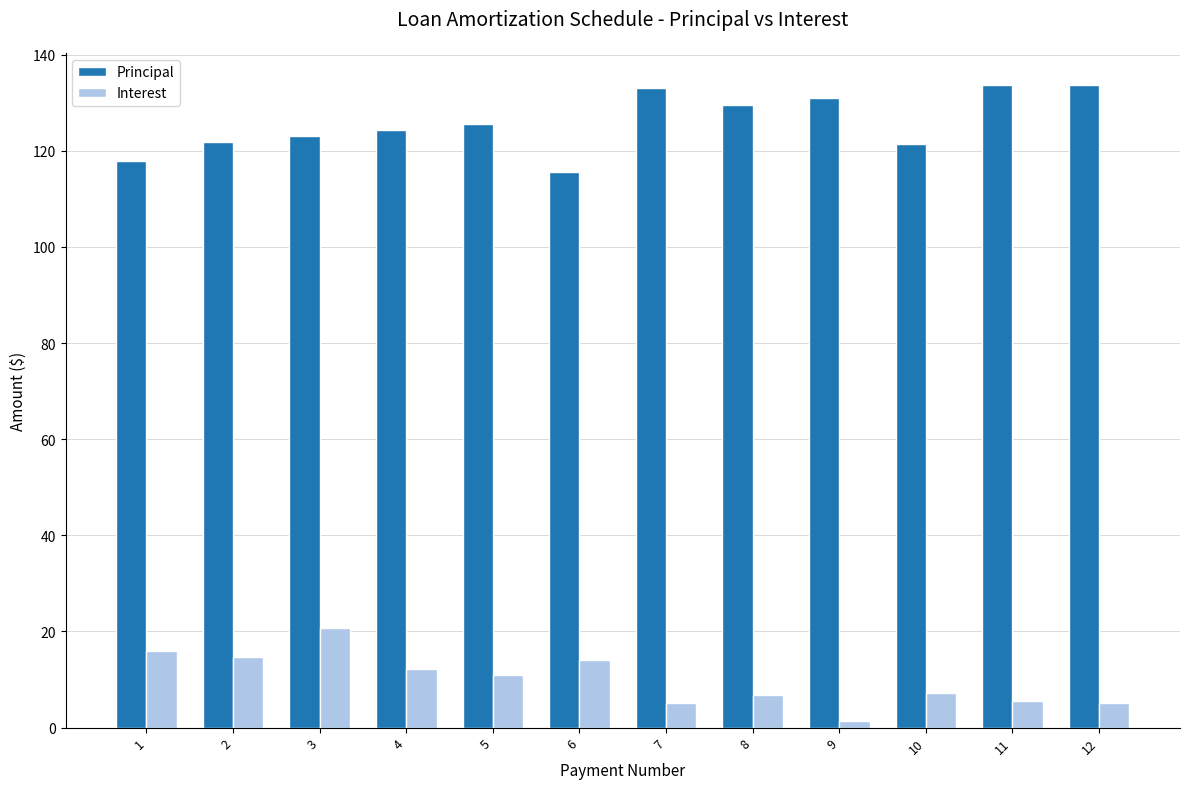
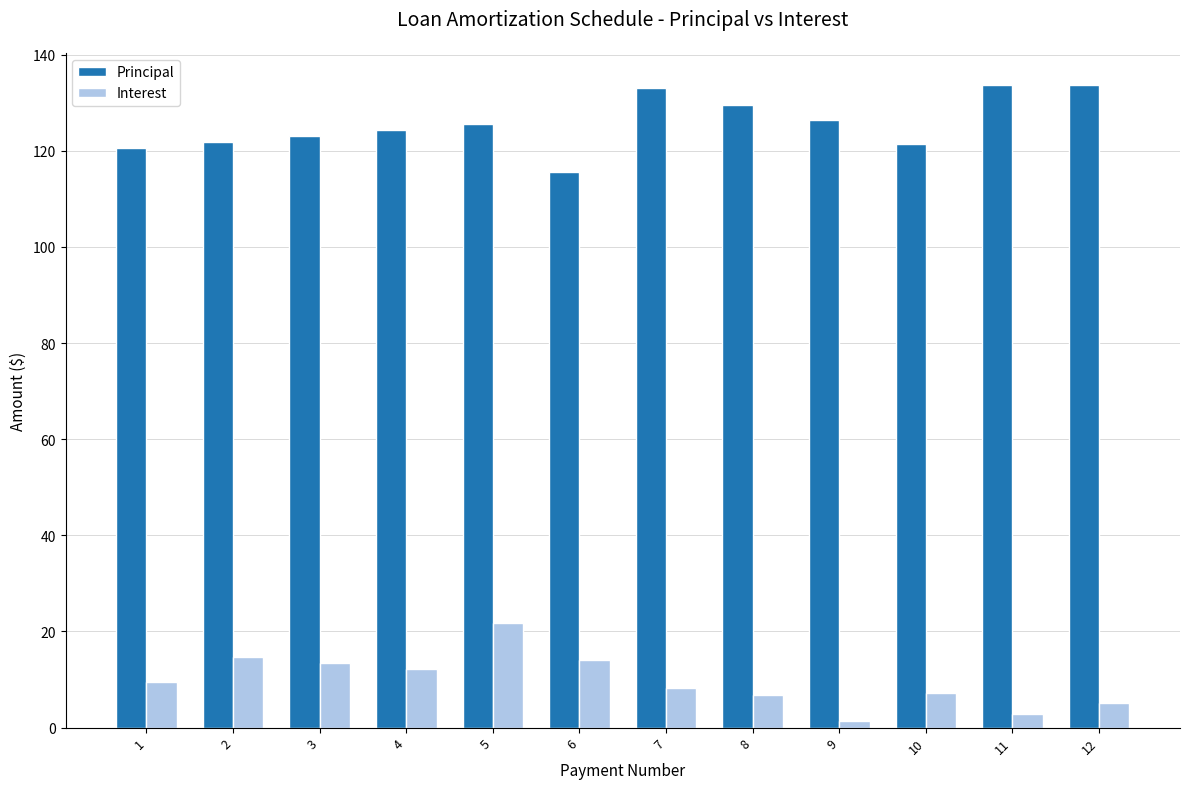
  {
    "Principal": {
-     "1": 118,
+     "1": 121,
      "2": 122,
      "3": 123,
      "4": 124,
      "5": 126,
      "6": 116,
      "7": 133,
      "8": 130,
-     "9": 131,
+     "9": 126,
      "10": 121,
      "11": 134,
      "12": 134
    },
    "Interest": {
-     "1": 16,
+     "1": 9,
      "2": 15,
-     "3": 21,
+     "3": 13,
      "4": 12,
-     "5": 11,
+     "5": 22,
      "6": 14,
-     "7": 5,
+     "7": 8,
      "8": 7,
      "9": 1,
      "10": 7,
-     "11": 6,
+     "11": 3,
      "12": 5
    }
  }
